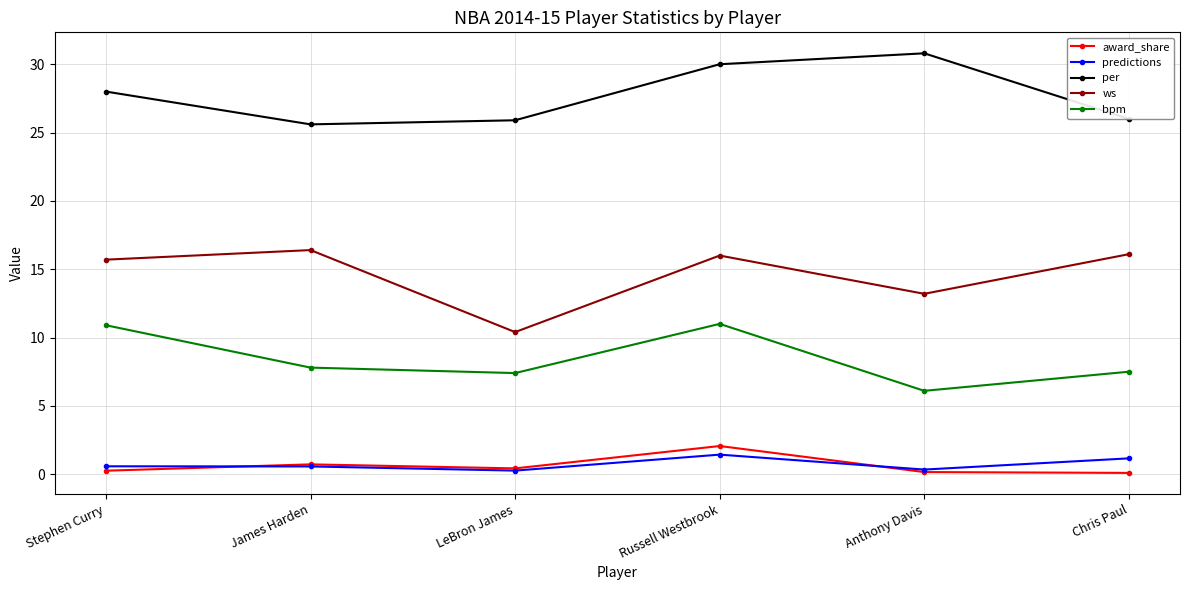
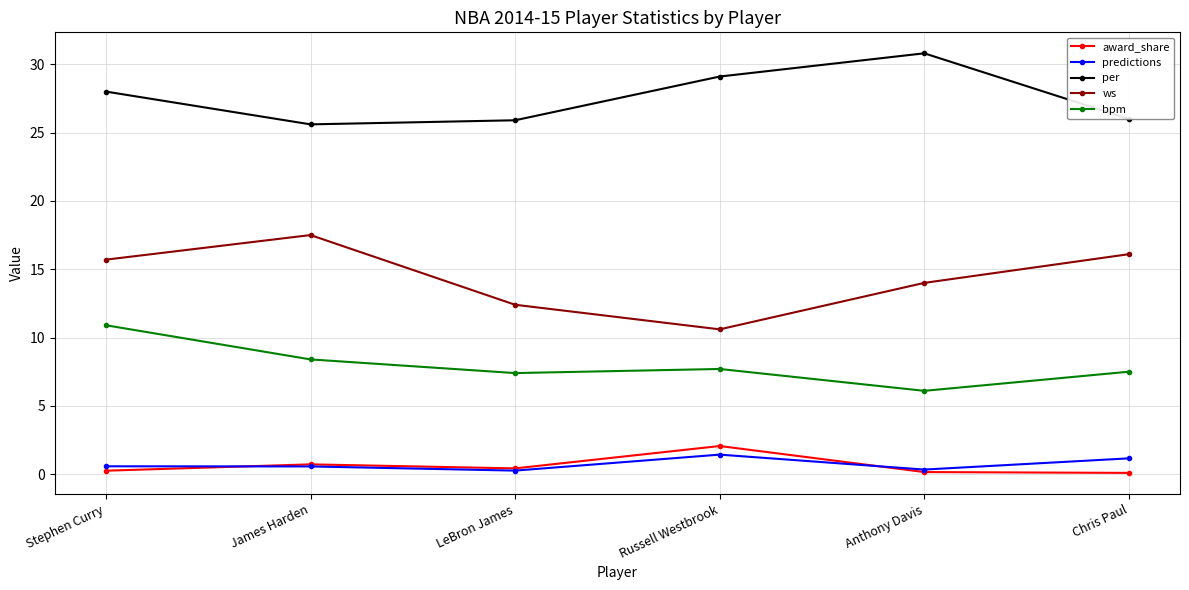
  {
    "award_share": {
      "Stephen Curry": 0.3,
      "Russell Westbrook": 2.1,
      "Chris Paul": 0.1
    },
    "predictions": {
      "Stephen Curry": 0.6,
      "Russell Westbrook": 1.4,
      "Chris Paul": 1.2
    },
    "per": {
      "Stephen Curry": 28.0,
      "James Harden": 25.6,
      "LeBron James": 25.9,
-     "Russell Westbrook": 30.0,
+     "Russell Westbrook": 29.1,
      "Anthony Davis": 30.8
    },
    "ws": {
      "Stephen Curry": 15.7,
-     "James Harden": 16.4,
-     "LeBron James": 10.4,
-     "Russell Westbrook": 16.0,
-     "Anthony Davis": 13.2,
+     "James Harden": 17.5,
+     "LeBron James": 12.4,
+     "Russell Westbrook": 10.6,
+     "Anthony Davis": 14.0,
      "Chris Paul": 16.1
    },
    "bpm": {
      "Stephen Curry": 10.9,
-     "James Harden": 7.8,
+     "James Harden": 8.4,
      "LeBron James": 7.4,
-     "Russell Westbrook": 11.0,
+     "Russell Westbrook": 7.7,
      "Anthony Davis": 6.1,
      "Chris Paul": 7.5
    }
  }
